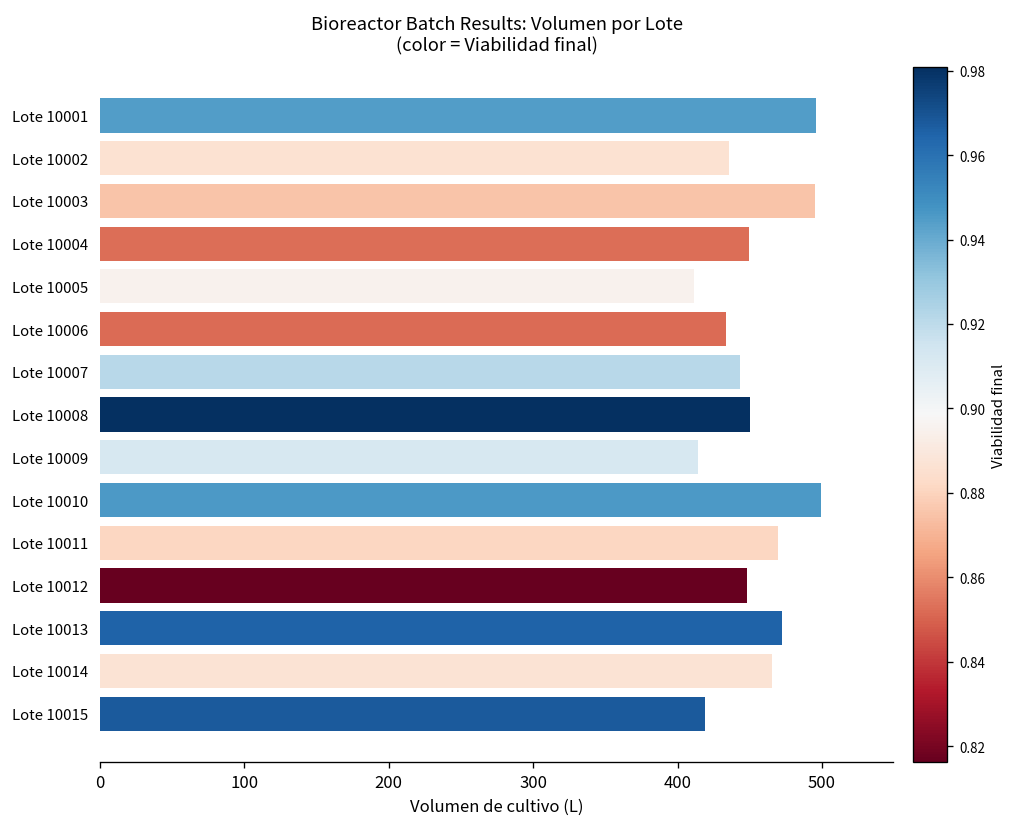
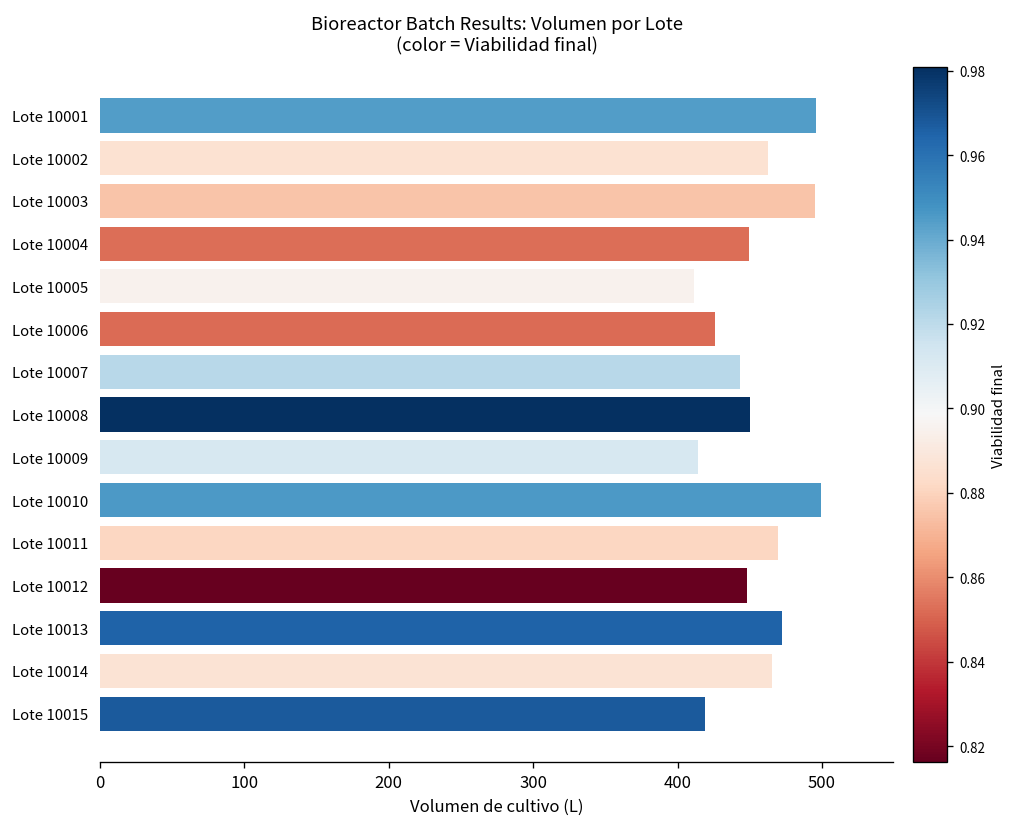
  {
    "Lote 10001": 496,
-   "Lote 10002": 435,
+   "Lote 10002": 462,
    "Lote 10003": 495,
    "Lote 10004": 449,
    "Lote 10005": 411,
-   "Lote 10006": 433,
+   "Lote 10006": 426,
    "Lote 10007": 443,
    "Lote 10008": 450,
    "Lote 10009": 414,
    "Lote 10010": 500,
    "Lote 10011": 470,
    "Lote 10012": 448,
    "Lote 10013": 472,
    "Lote 10014": 465,
    "Lote 10015": 419
  }
